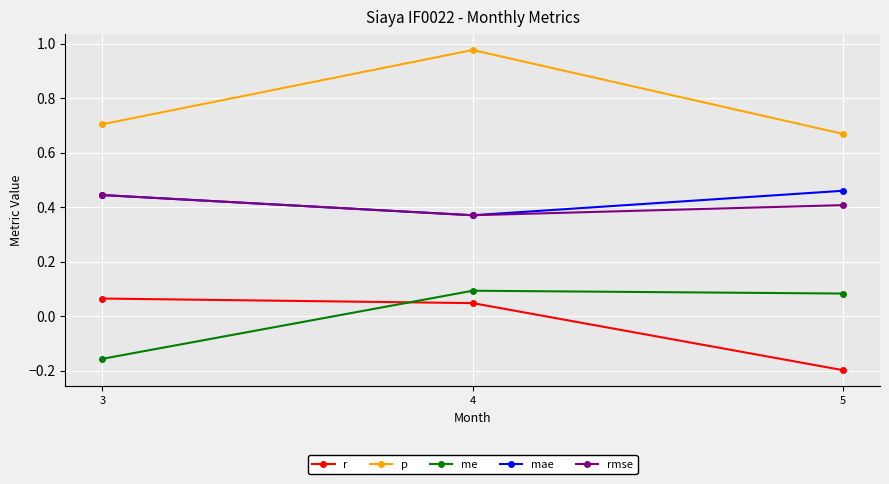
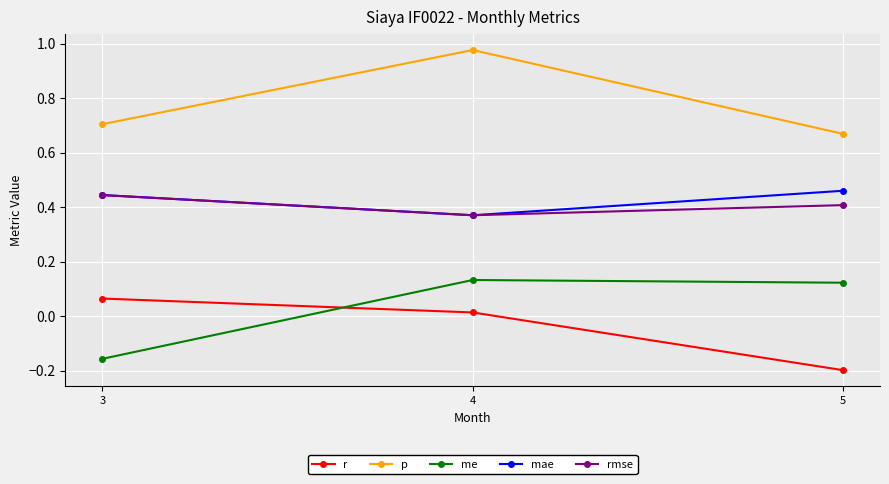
  {
    "r": {
      "3": 0.06,
-     "4": 0.05,
+     "4": 0.01,
      "5": -0.20
    },
    "p": {
      "3": 0.70,
      "4": 0.98,
      "5": 0.67
    },
    "me": {
      "3": -0.16,
-     "4": 0.09,
-     "5": 0.08
+     "4": 0.13,
+     "5": 0.12
    },
    "mae": {
      "5": 0.46
    },
    "rmse": {
      "5": 0.41
    }
  }
